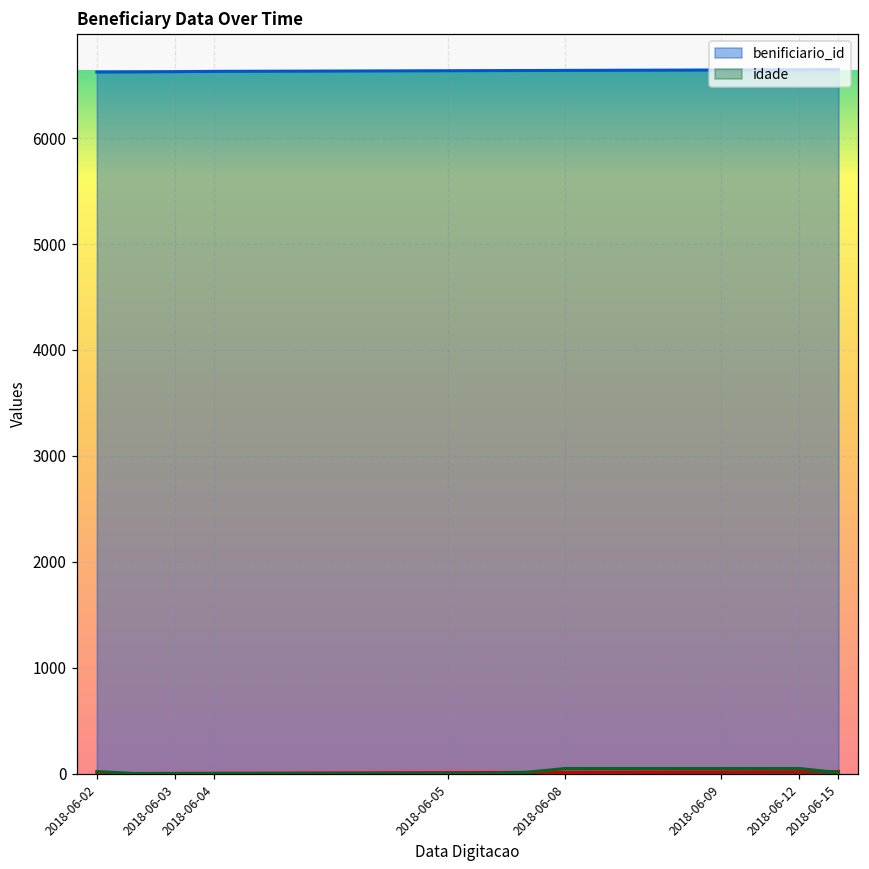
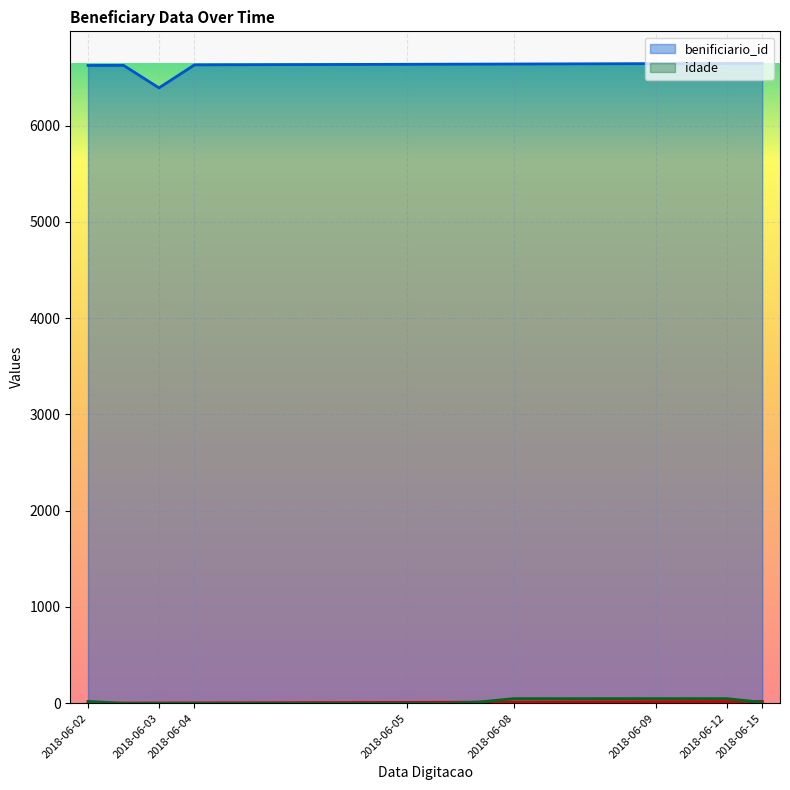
  {
    "benificiario_id": {
-     "2018-06-03": 6600
+     "2018-06-03": 6400
    },
    "idade": {
      "2018-06-12": 0
    }
  }
